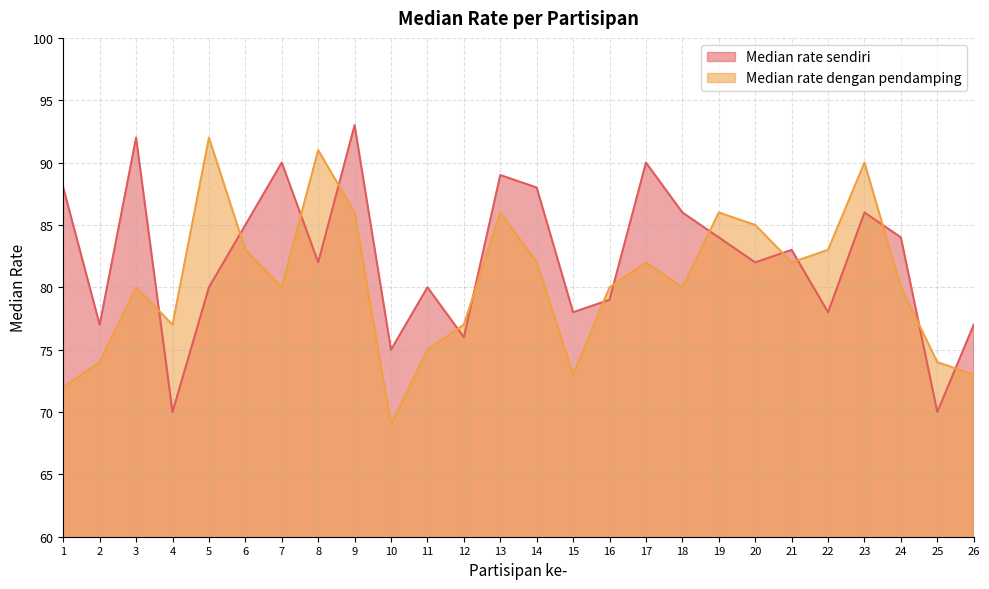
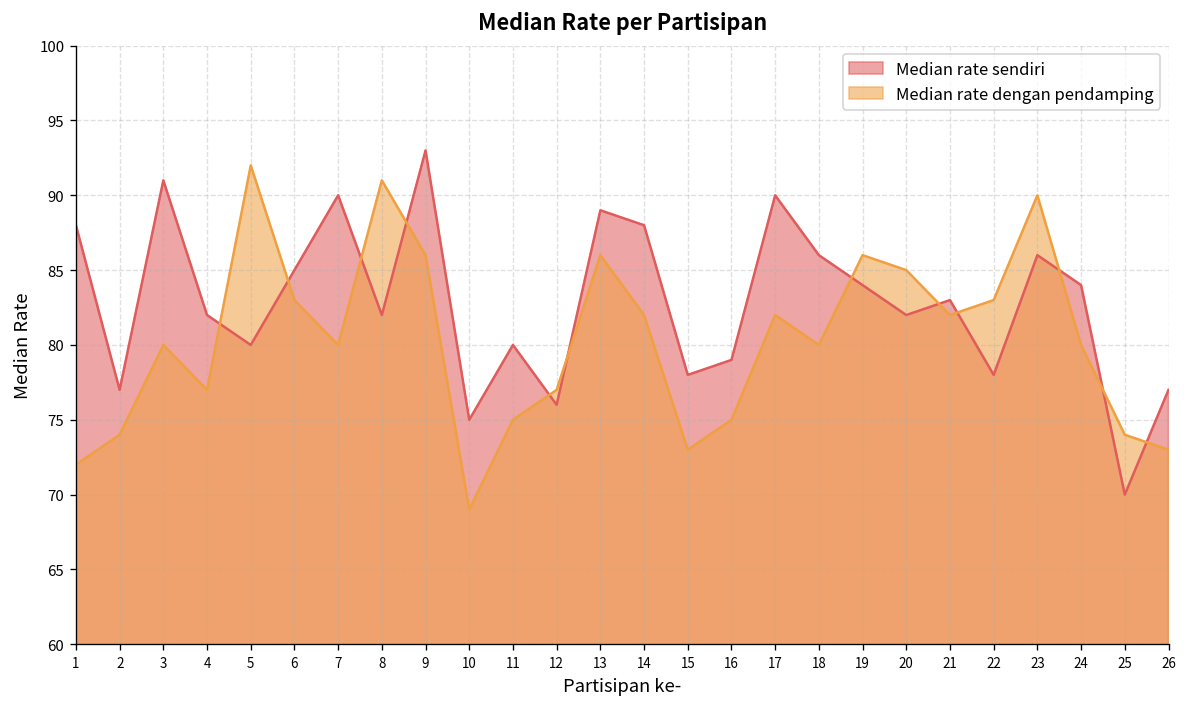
  {
    "Median rate sendiri": {
      "1": 88,
      "2": 77,
-     "3": 92,
-     "4": 70,
+     "3": 91,
+     "4": 82,
      "5": 80,
      "6": 85,
      "7": 90,
      "8": 82,
      "9": 93,
      "10": 75,
      "11": 80,
      "12": 76,
      "13": 89,
      "14": 88,
      "15": 78,
      "16": 79,
      "17": 90,
      "18": 86,
      "19": 84,
      "20": 82,
      "21": 83,
      "22": 78,
      "23": 86,
      "24": 84,
      "25": 70,
      "26": 77
    },
    "Median rate dengan pendamping": {
      "1": 72,
      "2": 74,
      "3": 80,
      "4": 77,
      "5": 92,
      "6": 83,
      "7": 80,
      "8": 91,
      "9": 86,
      "10": 69,
      "11": 75,
      "12": 77,
      "13": 86,
      "14": 82,
      "15": 73,
-     "16": 80,
+     "16": 75,
      "17": 82,
      "18": 80,
      "19": 86,
      "20": 85,
      "21": 82,
      "22": 83,
      "23": 90,
      "24": 80,
      "25": 74,
      "26": 73
    }
  }
